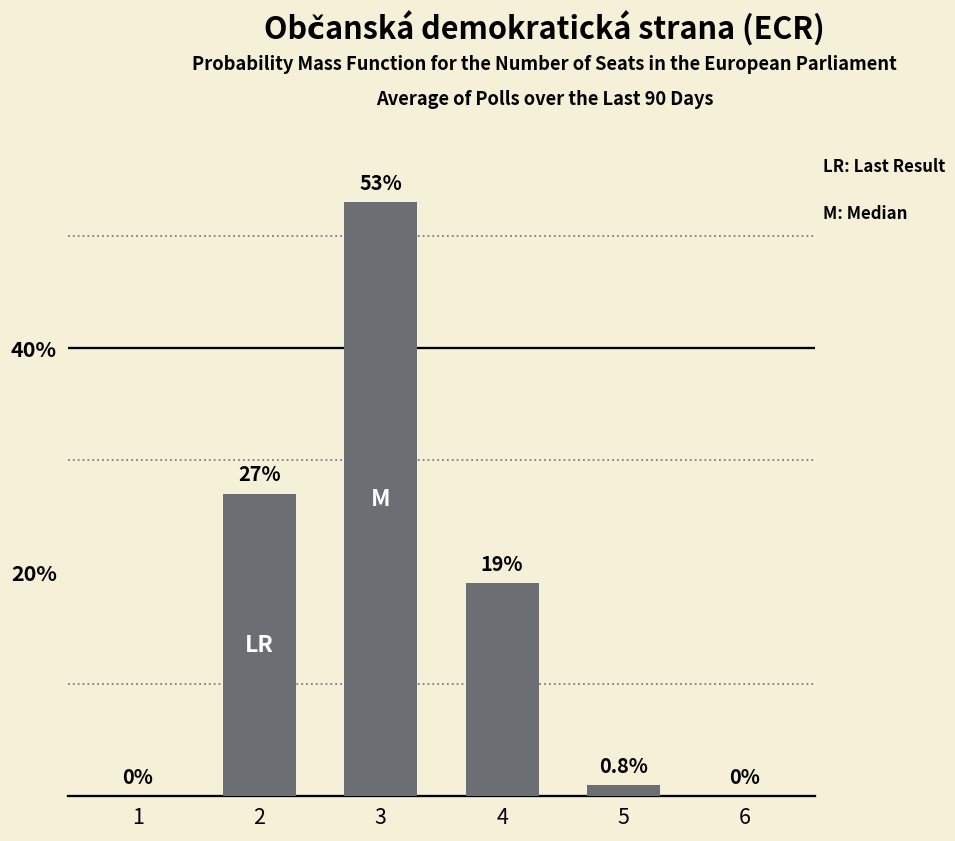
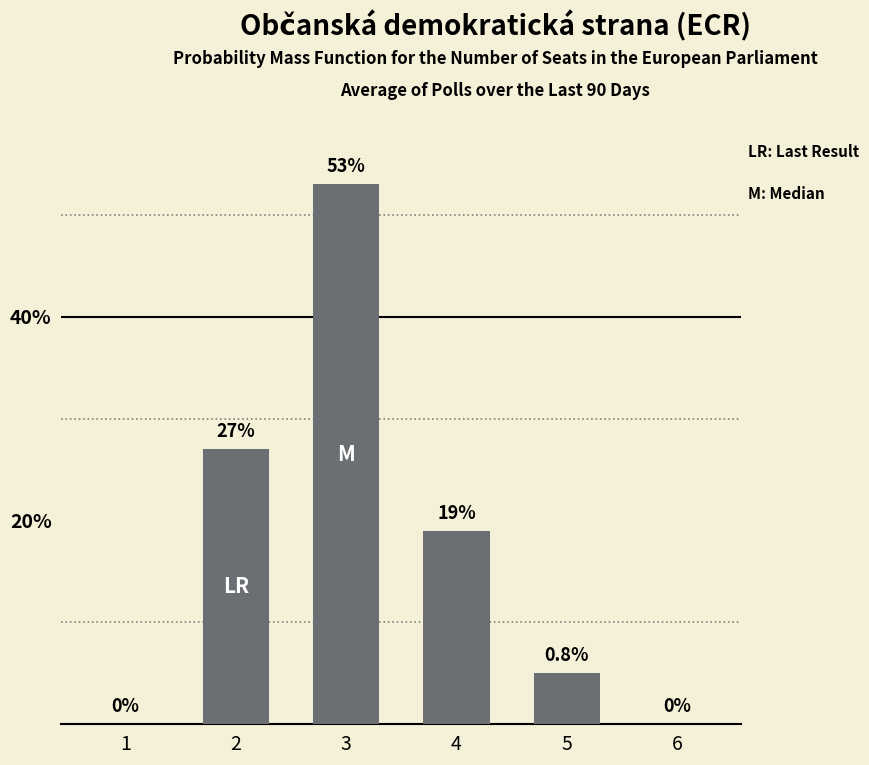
  {
-   "5": "1%"
+   "5": "5%"
  }
